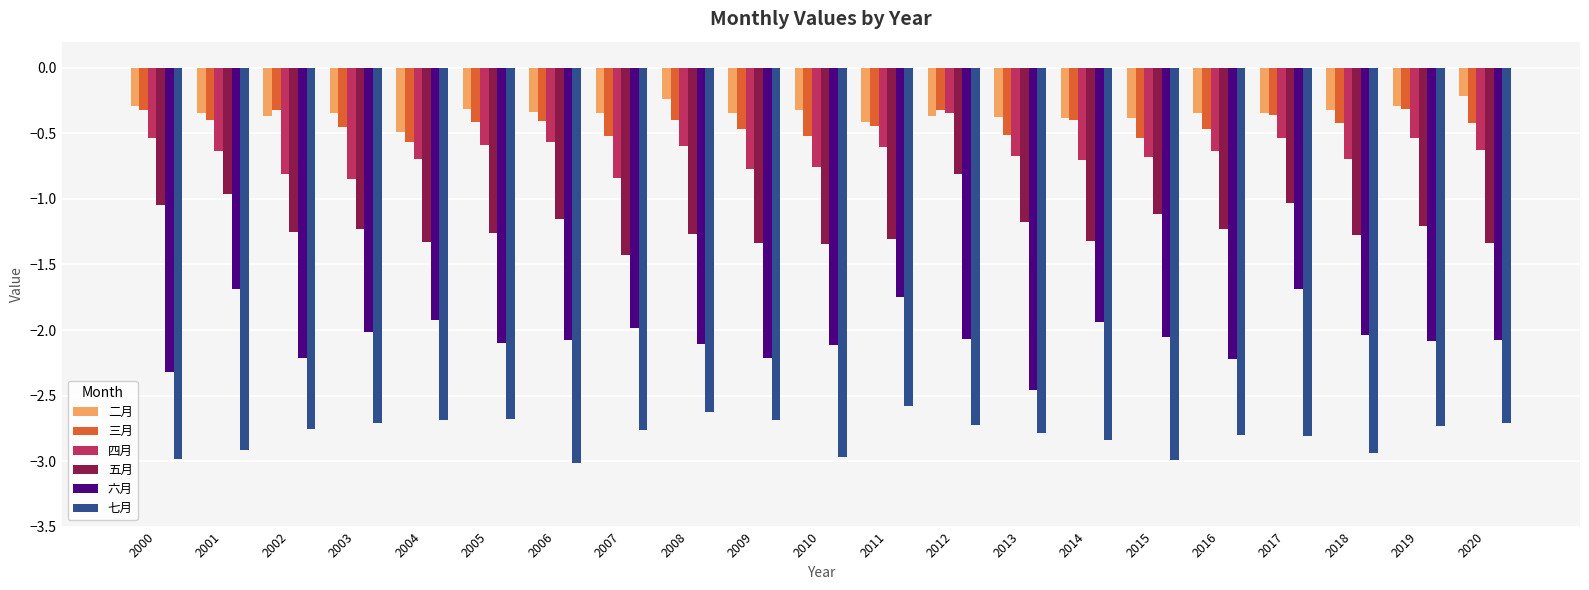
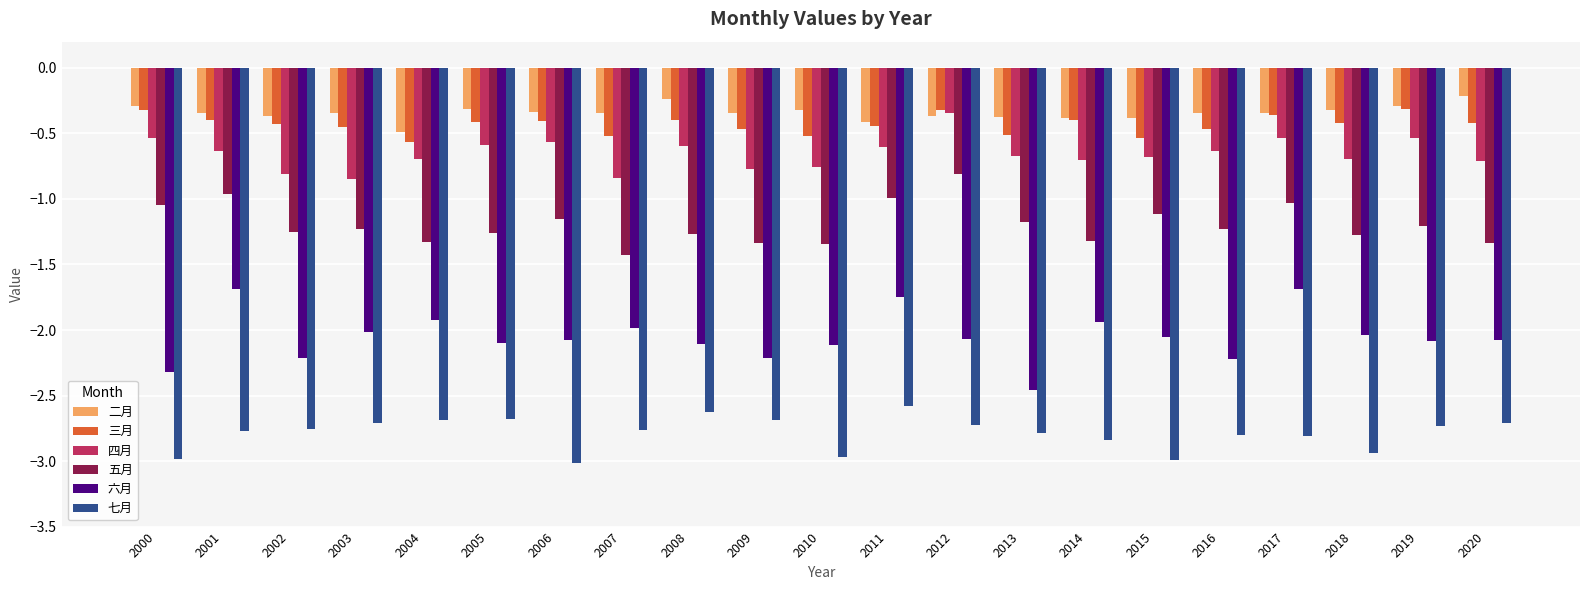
  {
    "二月": {
      "2000": -0.29,
      "2001": -0.34,
      "2002": -0.37,
      "2003": -0.34,
      "2004": -0.49,
      "2005": -0.31,
      "2006": -0.34,
      "2007": -0.34,
      "2008": -0.24,
      "2009": -0.34,
      "2010": -0.32,
      "2011": -0.41,
      "2012": -0.36,
      "2013": -0.37,
      "2014": -0.38,
      "2015": -0.38,
      "2016": -0.34,
      "2017": -0.35,
      "2018": -0.32,
      "2019": -0.29,
      "2020": -0.21
    },
    "三月": {
      "2000": -0.32,
      "2001": -0.40,
-     "2002": -0.32,
+     "2002": -0.43,
      "2003": -0.45,
      "2004": -0.57,
      "2005": -0.41,
      "2006": -0.41,
      "2007": -0.52,
      "2008": -0.40,
      "2009": -0.47,
      "2010": -0.52,
      "2011": -0.44,
      "2012": -0.32,
      "2013": -0.51,
      "2014": -0.40,
      "2015": -0.54,
      "2016": -0.47,
      "2017": -0.36,
      "2018": -0.42,
      "2019": -0.32,
      "2020": -0.42
    },
    "四月": {
      "2000": -0.53,
      "2001": -0.64,
      "2002": -0.81,
      "2003": -0.85,
      "2004": -0.70,
      "2005": -0.59,
      "2006": -0.56,
      "2007": -0.84,
      "2008": -0.60,
      "2009": -0.77,
      "2010": -0.76,
      "2011": -0.60,
      "2012": -0.34,
      "2013": -0.67,
      "2014": -0.70,
      "2015": -0.68,
      "2016": -0.63,
      "2017": -0.53,
      "2018": -0.69,
      "2019": -0.54,
-     "2020": -0.63
+     "2020": -0.71
    },
    "五月": {
      "2000": -1.04,
      "2001": -0.96,
      "2002": -1.25,
      "2003": -1.23,
      "2004": -1.33,
      "2005": -1.26,
      "2006": -1.16,
      "2007": -1.43,
      "2008": -1.26,
      "2009": -1.34,
      "2010": -1.34,
-     "2011": -1.31,
+     "2011": -1.00,
      "2012": -0.81,
      "2013": -1.17,
      "2014": -1.32,
      "2015": -1.12,
      "2016": -1.23,
      "2017": -1.03,
      "2018": -1.28,
      "2019": -1.21,
      "2020": -1.34
    },
    "六月": {
      "2000": -2.32,
      "2001": -1.69,
      "2002": -2.21,
      "2003": -2.02,
      "2004": -1.92,
      "2005": -2.10,
      "2006": -2.07,
      "2007": -1.99,
      "2008": -2.10,
      "2009": -2.21,
      "2010": -2.11,
      "2011": -1.75,
      "2012": -2.07,
      "2013": -2.46,
      "2014": -1.94,
      "2015": -2.05,
      "2016": -2.22,
      "2017": -1.69,
      "2018": -2.04,
      "2019": -2.08,
      "2020": -2.08
    },
    "七月": {
      "2000": -2.98,
-     "2001": -2.92,
+     "2001": -2.77,
      "2002": -2.76,
      "2003": -2.71,
      "2004": -2.69,
      "2005": -2.68,
      "2006": -3.01,
      "2007": -2.77,
      "2008": -2.62,
      "2009": -2.69,
      "2010": -2.97,
      "2011": -2.58,
      "2012": -2.72,
      "2013": -2.79,
      "2014": -2.84,
      "2015": -2.99,
      "2016": -2.80,
      "2017": -2.81,
      "2018": -2.94,
      "2019": -2.73,
      "2020": -2.71
    }
  }
